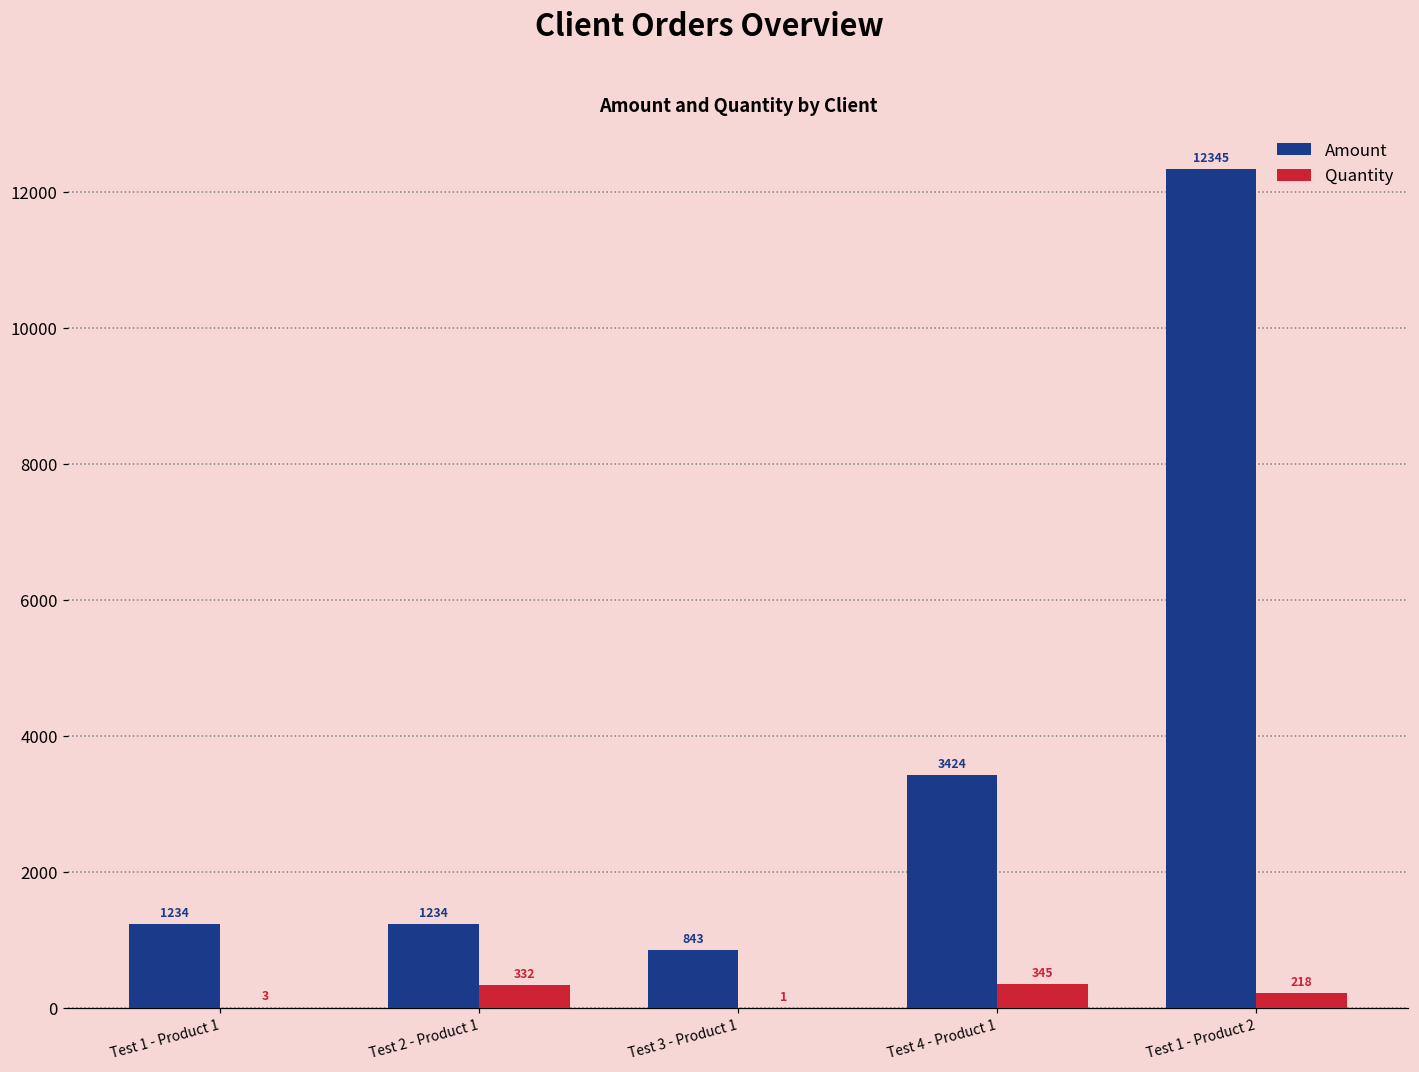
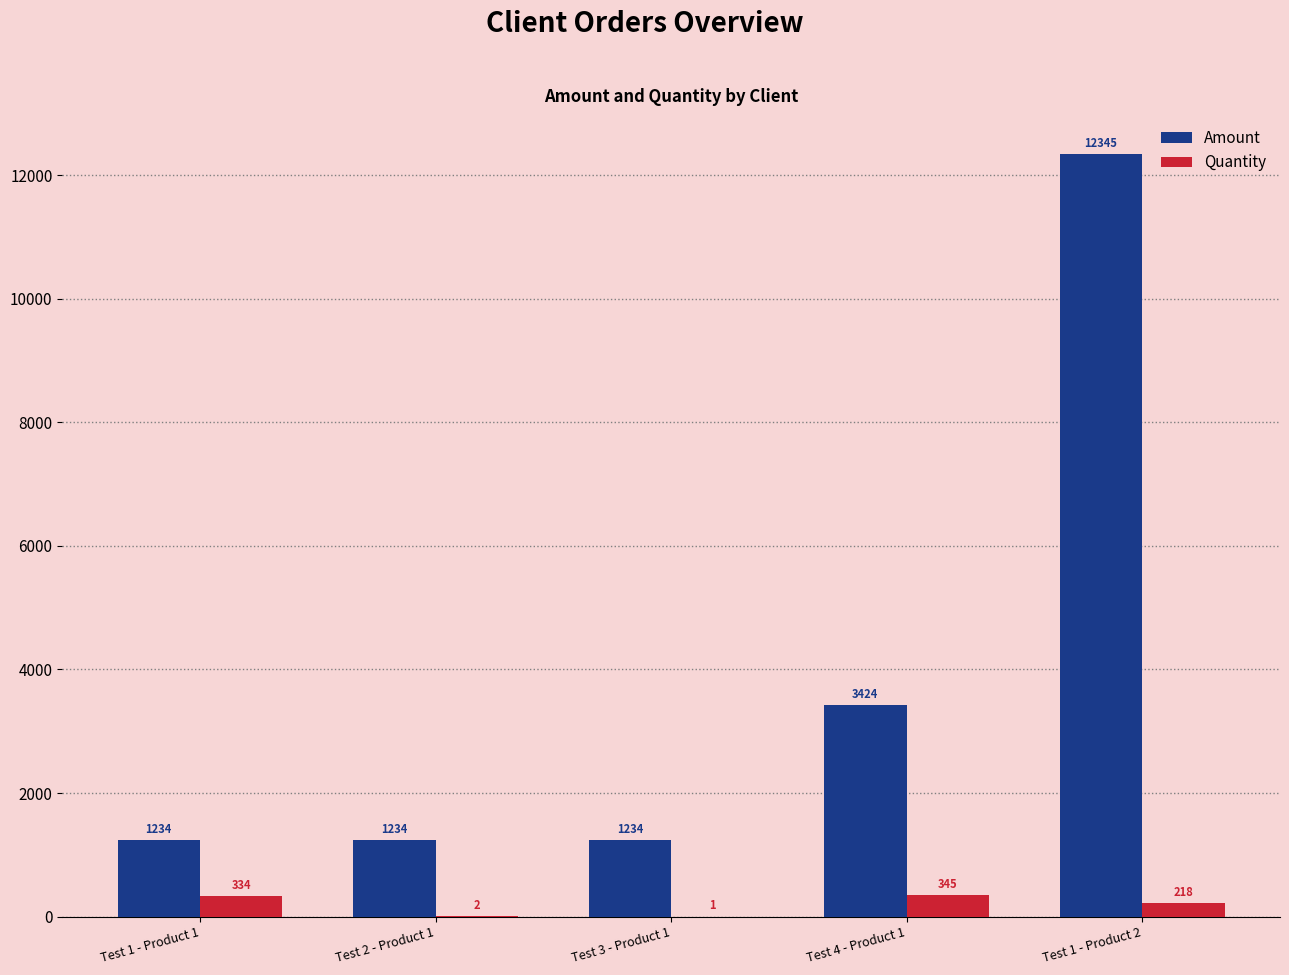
  {
    "Amount": {
      "Test 1 - Product 1": 1234,
      "Test 2 - Product 1": 1234,
-     "Test 3 - Product 1": 843,
+     "Test 3 - Product 1": 1234,
      "Test 4 - Product 1": 3424,
      "Test 1 - Product 2": 12345
    },
    "Quantity": {
-     "Test 1 - Product 1": 3,
-     "Test 2 - Product 1": 332,
+     "Test 1 - Product 1": 334,
+     "Test 2 - Product 1": 2,
      "Test 3 - Product 1": 1,
      "Test 4 - Product 1": 345,
      "Test 1 - Product 2": 218
    }
  }
